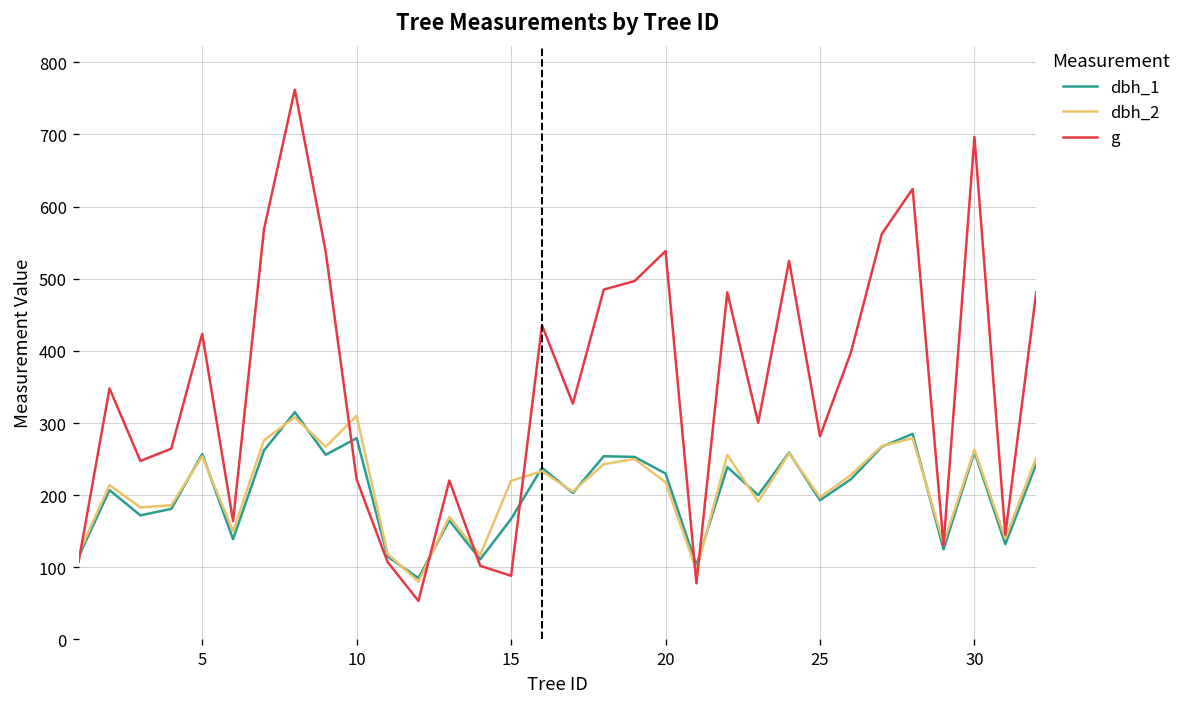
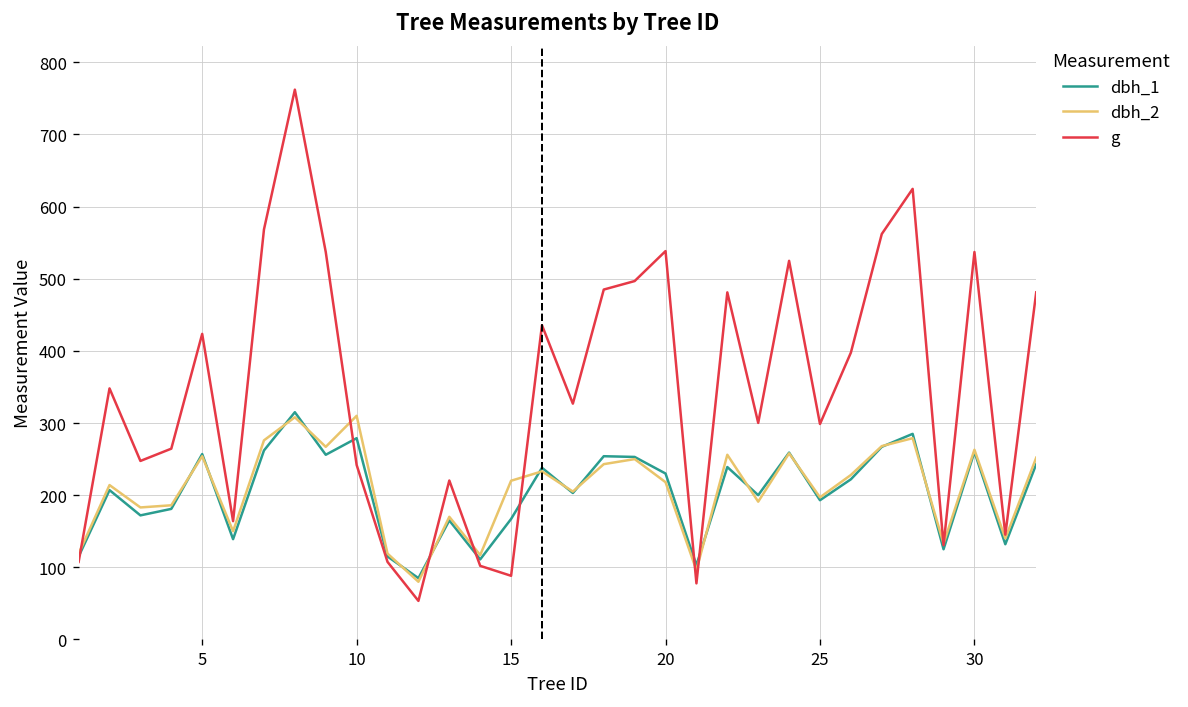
  {
    "dbh_1": {
      "10": 280,
      "15": 170,
      "20": 230
    },
    "dbh_2": {
      "10": 310,
      "15": 220,
      "20": 220
    },
    "g": {
      "5": 420,
-     "10": 220,
+     "10": 240,
      "15": 90,
      "20": 540,
-     "25": 280,
-     "30": 700
+     "25": 300,
+     "30": 540
    }
  }
